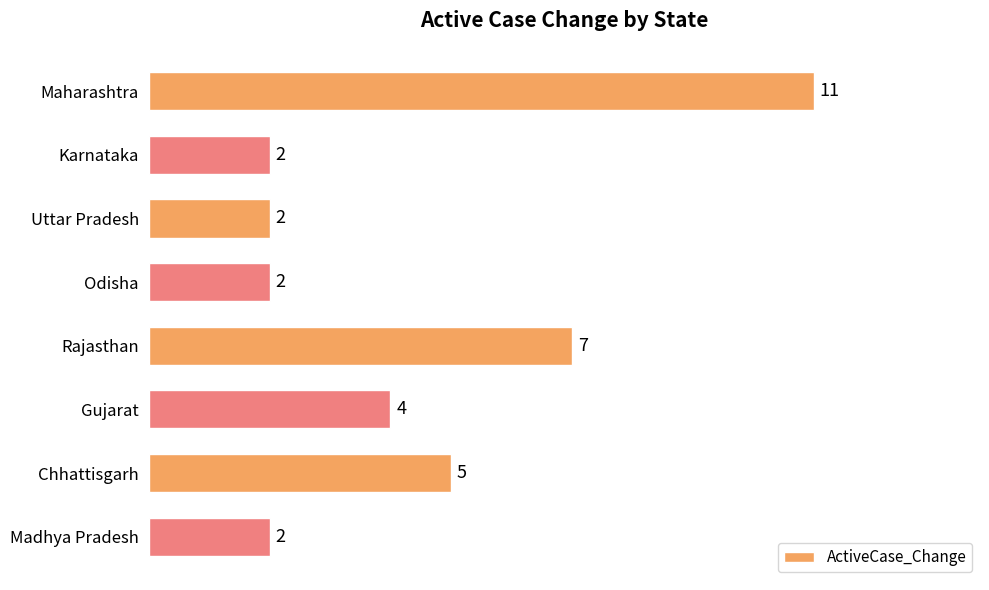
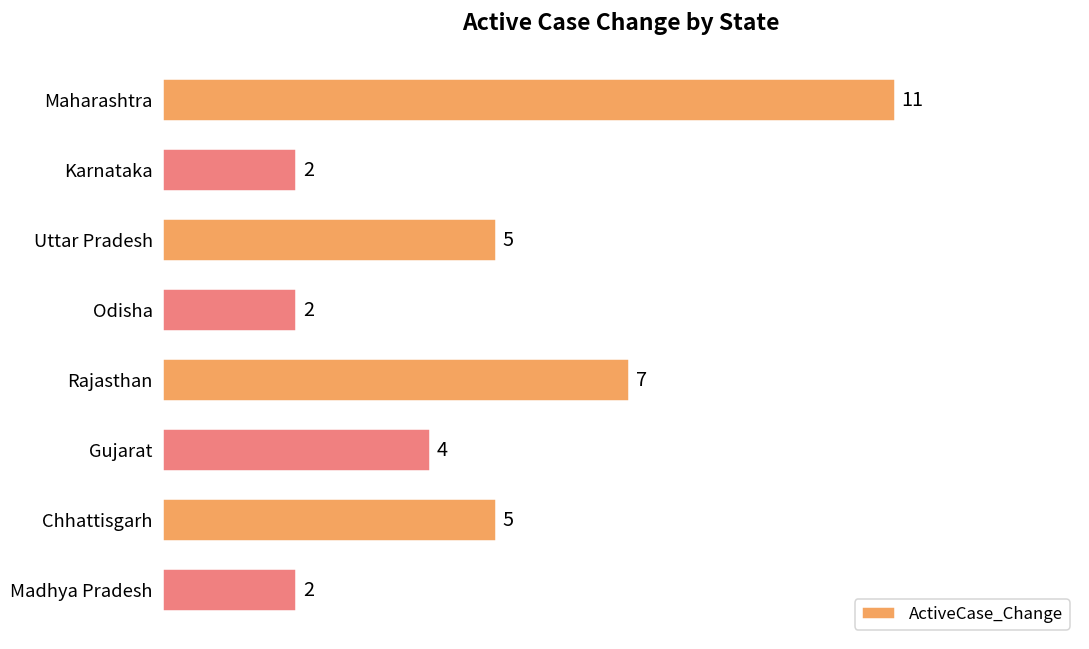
  {
    "Maharashtra": 11,
    "Karnataka": 2,
-   "Uttar Pradesh": 2,
+   "Uttar Pradesh": 5,
    "Odisha": 2,
    "Rajasthan": 7,
    "Gujarat": 4,
    "Chhattisgarh": 5,
    "Madhya Pradesh": 2
  }
